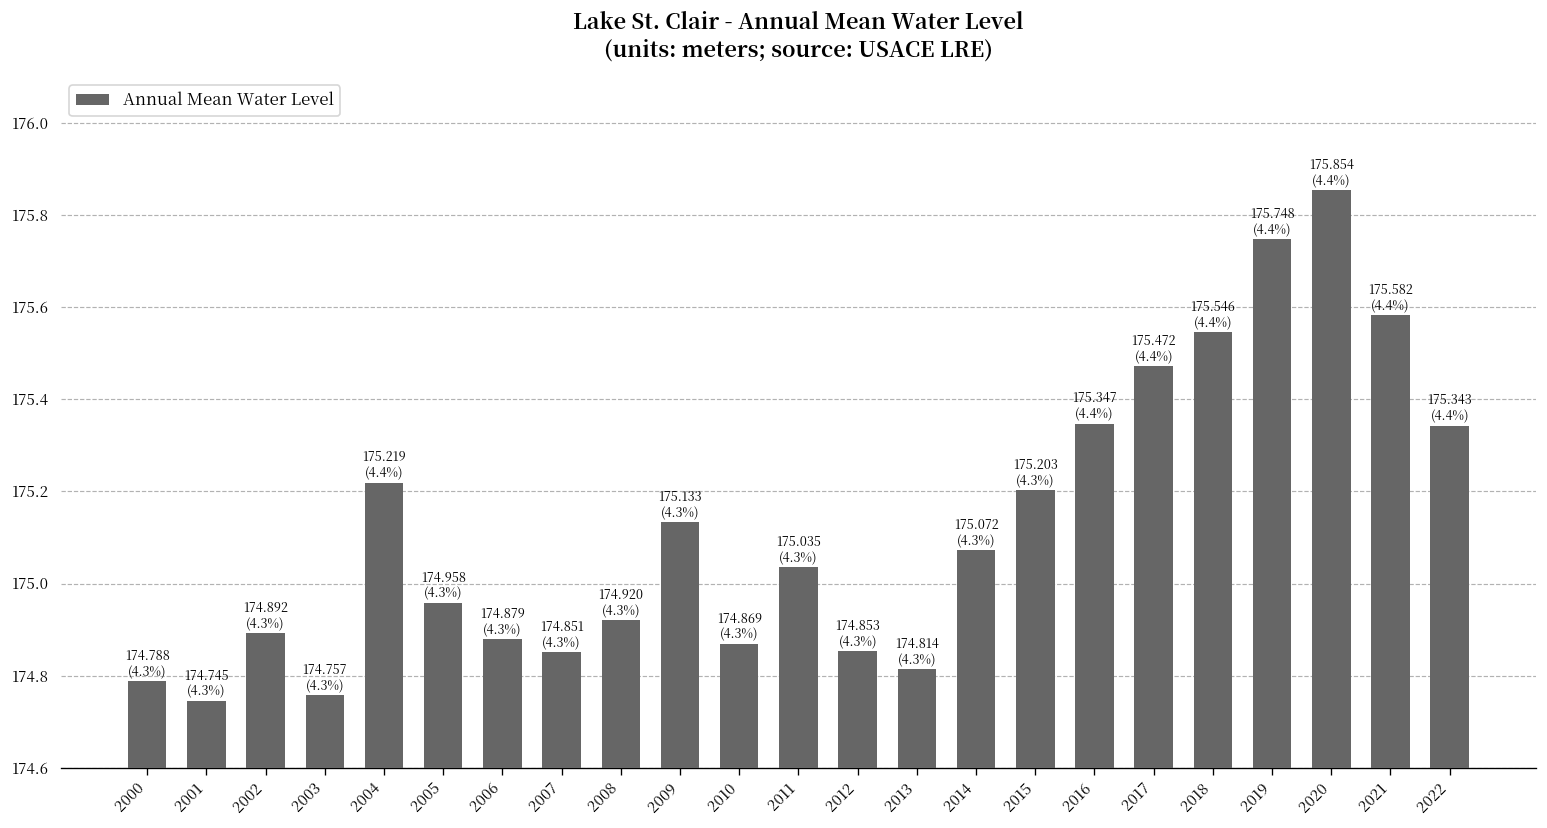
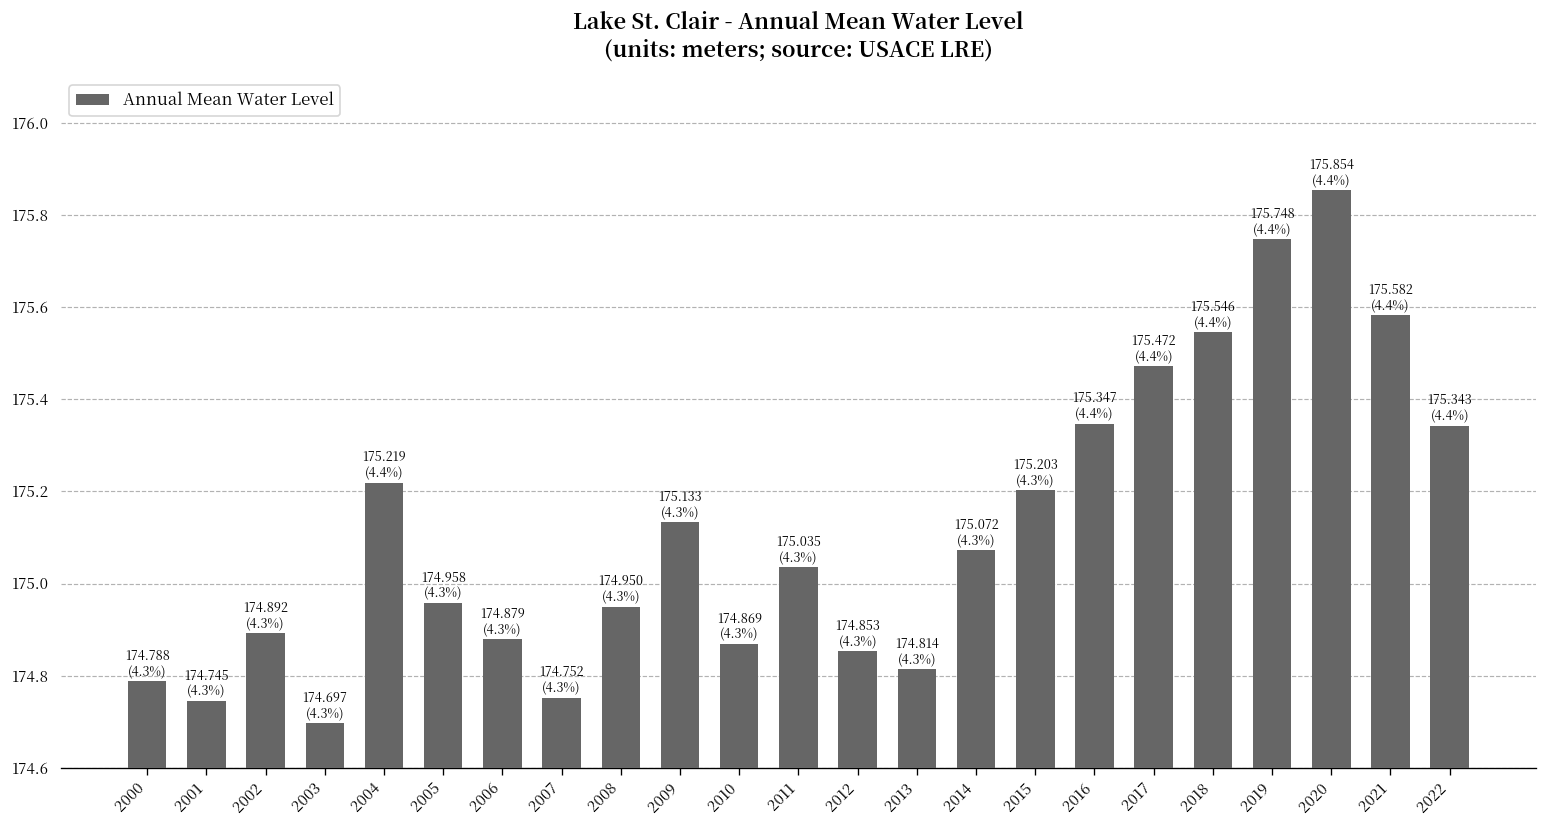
  {
    "2000": 174.788,
    "2001": 174.745,
    "2002": 174.892,
-   "2003": 174.757,
+   "2003": 174.697,
    "2004": 175.219,
    "2005": 174.958,
    "2006": 174.879,
-   "2007": 174.851,
-   "2008": 174.920,
+   "2007": 174.752,
+   "2008": 174.950,
    "2009": 175.133,
    "2010": 174.869,
    "2011": 175.035,
    "2012": 174.853,
    "2013": 174.814,
    "2014": 175.072,
    "2015": 175.203,
    "2016": 175.347,
    "2017": 175.472,
    "2018": 175.546,
    "2019": 175.748,
    "2020": 175.854,
    "2021": 175.582,
    "2022": 175.343
  }
